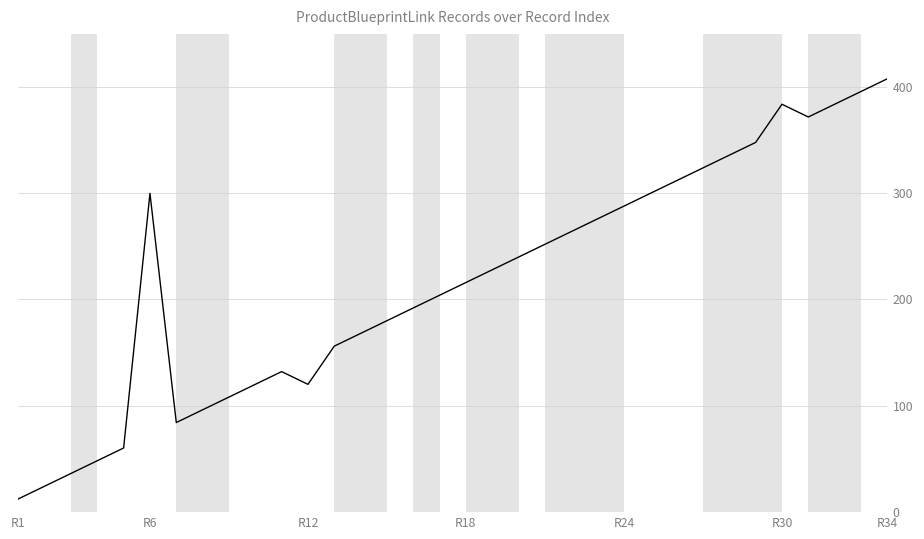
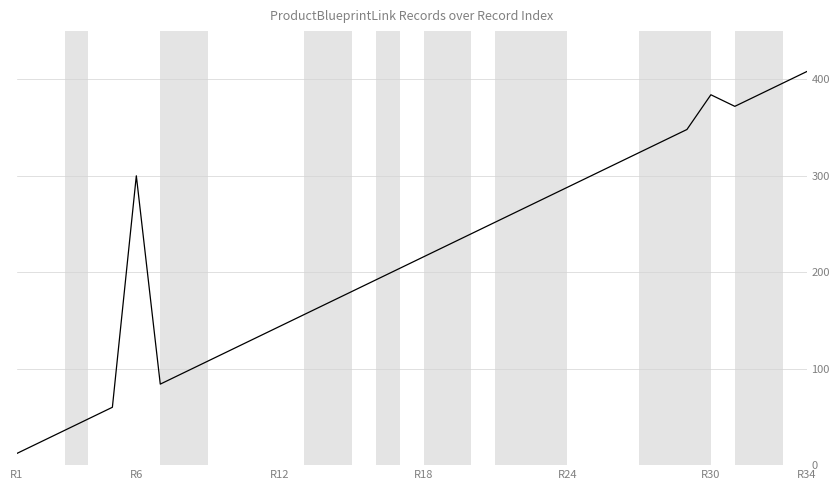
  {
    "R1": 10,
    "R6": 300,
-   "R12": 120,
+   "R12": 140,
    "R34": 410
  }
